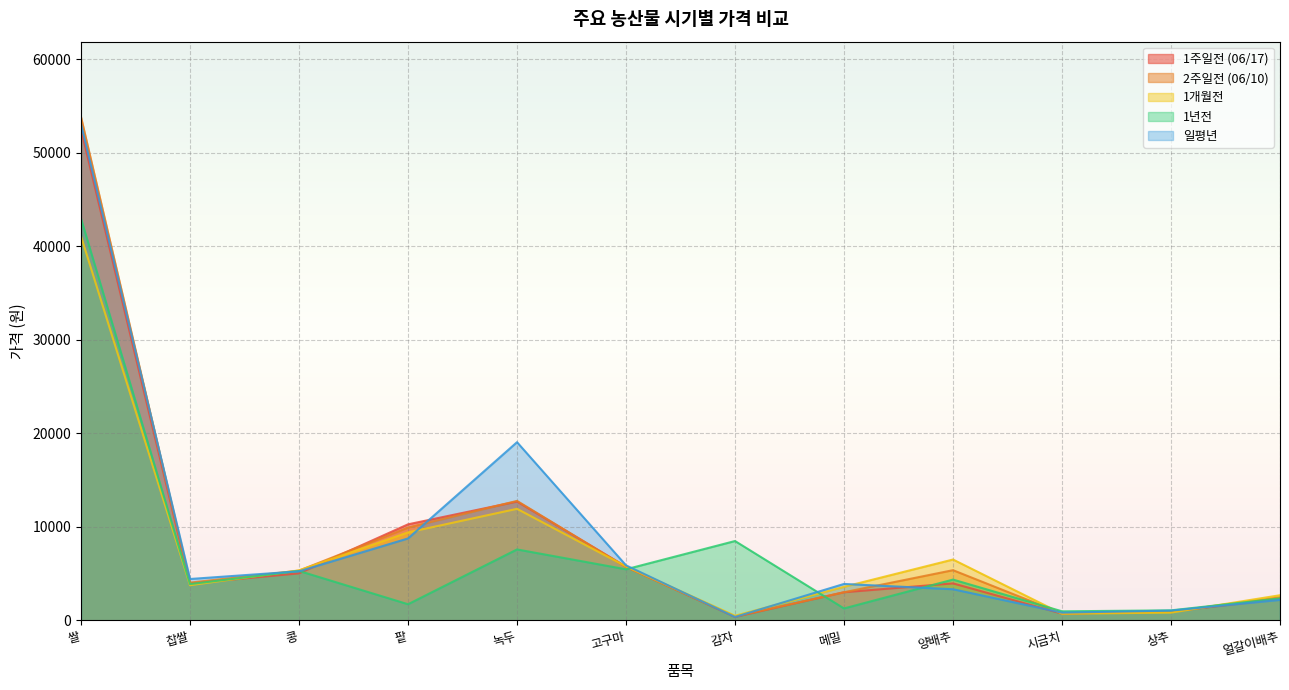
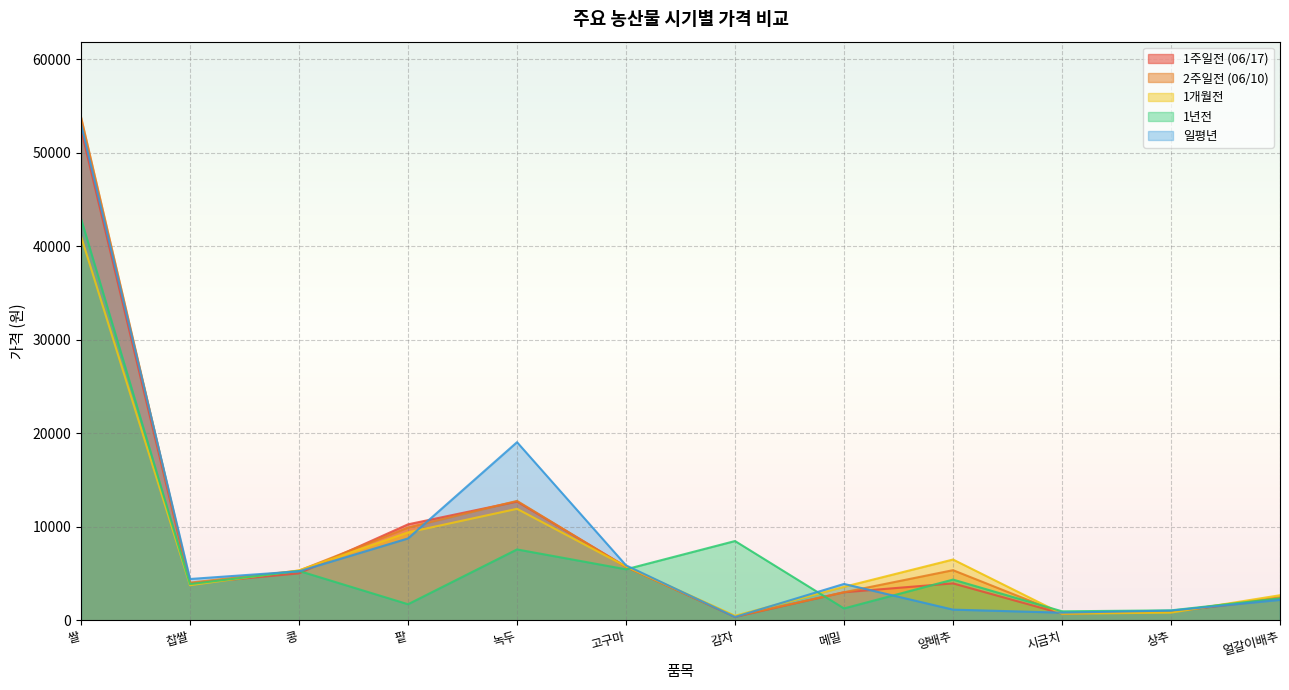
  {
    "1년전": {
      "쌀": 43000,
      "팥": 2000,
      "녹두": 8000,
      "감자": 8000,
      "메밀": 1000,
      "양배추": 4000
    },
    "일평년": {
      "쌀": 53000,
      "찹쌀": 4000,
      "팥": 9000,
      "녹두": 19000,
      "메밀": 4000,
-     "양배추": 3000
+     "양배추": 1000
    }
  }
